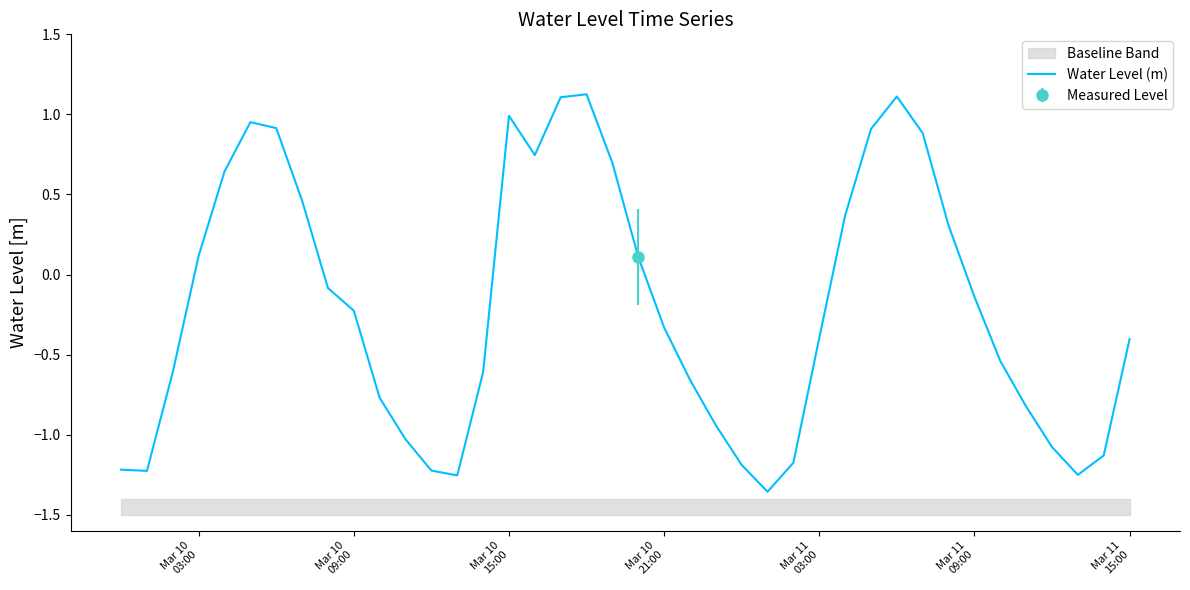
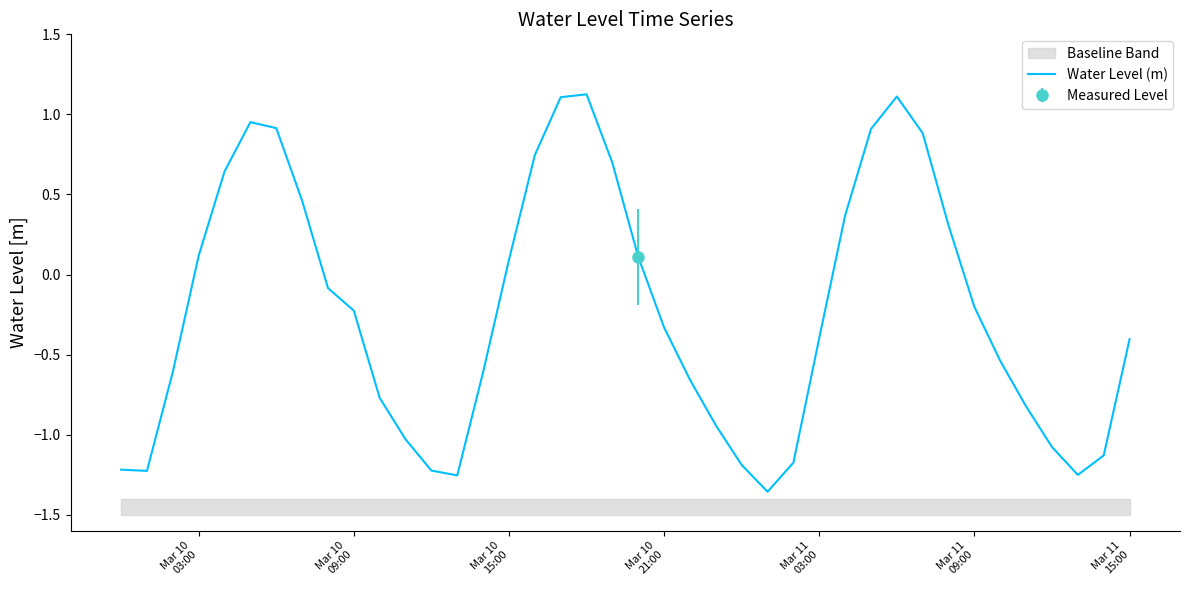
  {
    "Water Level (m)": {
      "Mar 10 03:00": 0.12,
      "Mar 10 09:00": -0.23,
-     "Mar 10 15:00": 0.99,
+     "Mar 10 15:00": 0.09,
      "Mar 10 21:00": -0.33,
      "Mar 11 03:00": -0.40,
-     "Mar 11 09:00": -0.14,
+     "Mar 11 09:00": -0.20,
      "Mar 11 15:00": -0.40
    },
    "Baseline Band": {
      "Mar 10 03:00": -1.40,
      "Mar 10 09:00": -1.40,
      "Mar 10 15:00": -1.40,
      "Mar 10 21:00": -1.40,
      "Mar 11 03:00": -1.40,
      "Mar 11 09:00": -1.40,
      "Mar 11 15:00": -1.40
    }
  }
